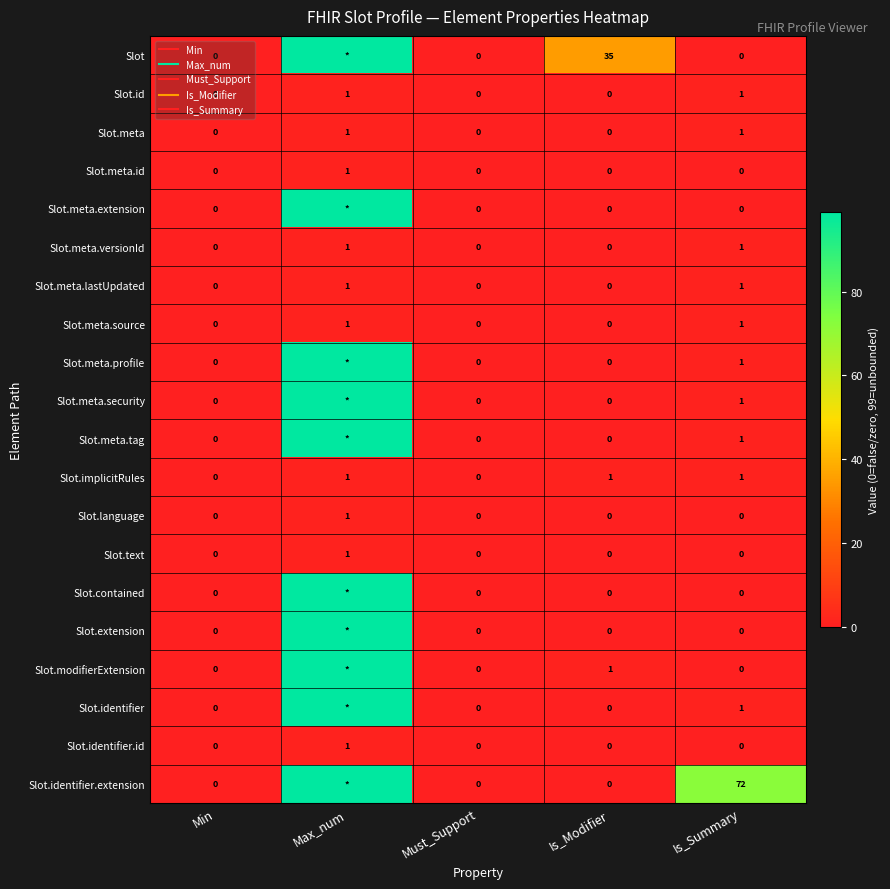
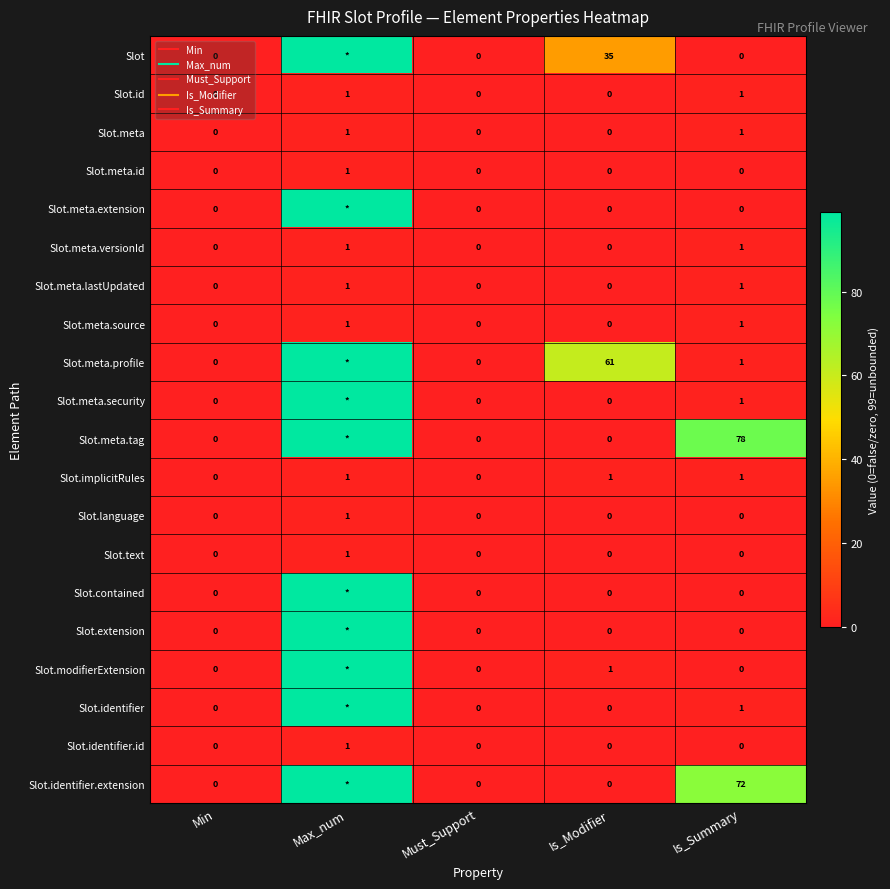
  {
    "Slot": {
      "Must_Support": 0,
      "Is_Modifier": 35,
      "Is_Summary": 0
    },
    "Slot.id": {
      "Max_num": 1,
      "Must_Support": 0,
      "Is_Modifier": 0,
      "Is_Summary": 1
    },
    "Slot.meta": {
      "Min": 0,
      "Max_num": 1,
      "Must_Support": 0,
      "Is_Modifier": 0,
      "Is_Summary": 1
    },
    "Slot.meta.id": {
      "Min": 0,
      "Max_num": 1,
      "Must_Support": 0,
      "Is_Modifier": 0,
      "Is_Summary": 0
    },
    "Slot.meta.extension": {
      "Min": 0,
      "Must_Support": 0,
      "Is_Modifier": 0,
      "Is_Summary": 0
    },
    "Slot.meta.versionId": {
      "Min": 0,
      "Max_num": 1,
      "Must_Support": 0,
      "Is_Modifier": 0,
      "Is_Summary": 1
    },
    "Slot.meta.lastUpdated": {
      "Min": 0,
      "Max_num": 1,
      "Must_Support": 0,
      "Is_Modifier": 0,
      "Is_Summary": 1
    },
    "Slot.meta.source": {
      "Min": 0,
      "Max_num": 1,
      "Must_Support": 0,
      "Is_Modifier": 0,
      "Is_Summary": 1
    },
    "Slot.meta.profile": {
      "Min": 0,
      "Must_Support": 0,
-     "Is_Modifier": 0,
+     "Is_Modifier": 61,
      "Is_Summary": 1
    },
    "Slot.meta.security": {
      "Min": 0,
      "Must_Support": 0,
      "Is_Modifier": 0,
      "Is_Summary": 1
    },
    "Slot.meta.tag": {
      "Min": 0,
      "Must_Support": 0,
      "Is_Modifier": 0,
-     "Is_Summary": 1
+     "Is_Summary": 78
    },
    "Slot.implicitRules": {
      "Min": 0,
      "Max_num": 1,
      "Must_Support": 0,
      "Is_Modifier": 1,
      "Is_Summary": 1
    },
    "Slot.language": {
      "Min": 0,
      "Max_num": 1,
      "Must_Support": 0,
      "Is_Modifier": 0,
      "Is_Summary": 0
    },
    "Slot.text": {
      "Min": 0,
      "Max_num": 1,
      "Must_Support": 0,
      "Is_Modifier": 0,
      "Is_Summary": 0
    },
    "Slot.contained": {
      "Min": 0,
      "Must_Support": 0,
      "Is_Modifier": 0,
      "Is_Summary": 0
    },
    "Slot.extension": {
      "Min": 0,
      "Must_Support": 0,
      "Is_Modifier": 0,
      "Is_Summary": 0
    },
    "Slot.modifierExtension": {
      "Min": 0,
      "Must_Support": 0,
      "Is_Modifier": 1,
      "Is_Summary": 0
    },
    "Slot.identifier": {
      "Min": 0,
      "Must_Support": 0,
      "Is_Modifier": 0,
      "Is_Summary": 1
    },
    "Slot.identifier.id": {
      "Min": 0,
      "Max_num": 1,
      "Must_Support": 0,
      "Is_Modifier": 0,
      "Is_Summary": 0
    },
    "Slot.identifier.extension": {
      "Min": 0,
      "Must_Support": 0,
      "Is_Modifier": 0,
      "Is_Summary": 72
    }
  }
